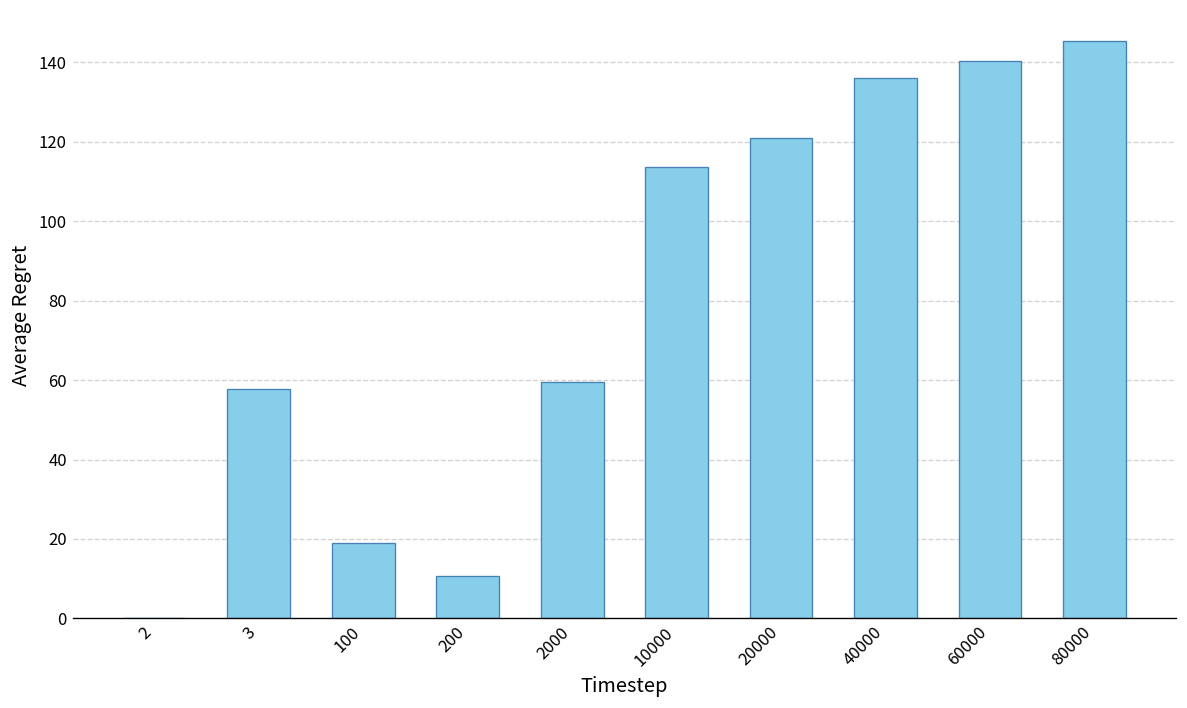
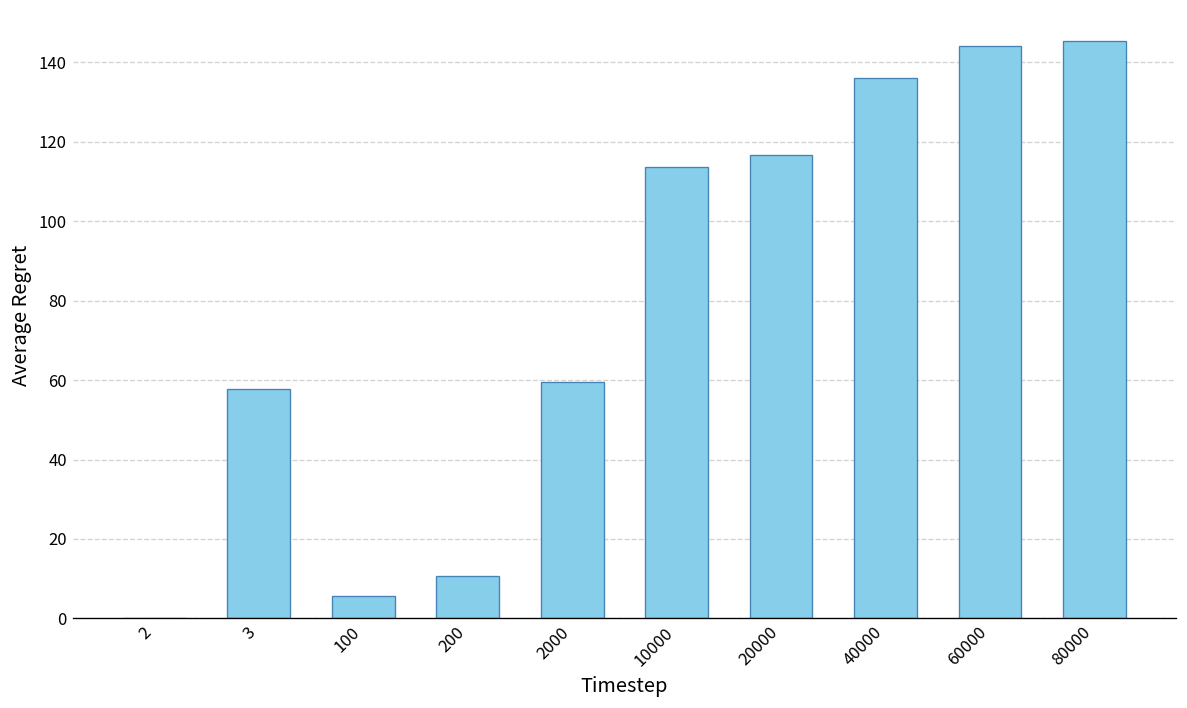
  {
    "3": 58,
-   "100": 19,
+   "100": 6,
    "200": 11,
    "2000": 60,
    "10000": 114,
-   "20000": 121,
+   "20000": 117,
    "40000": 136,
-   "60000": 140,
+   "60000": 144,
    "80000": 145
  }
